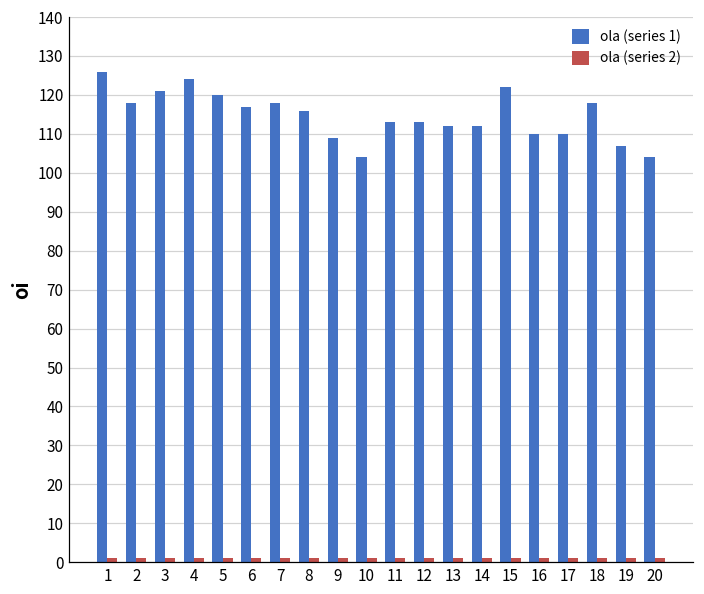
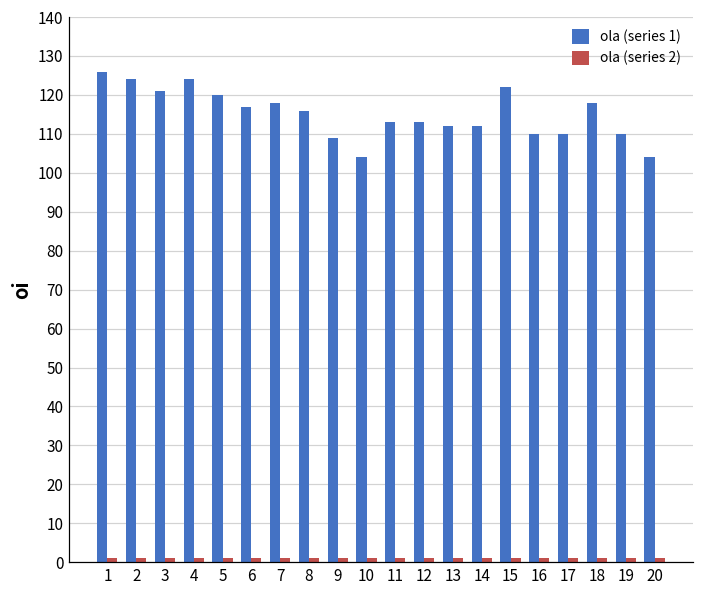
  {
    "ola (series 1)": {
      "1": 126,
-     "2": 118,
+     "2": 124,
      "3": 121,
      "4": 124,
      "5": 120,
      "6": 117,
      "7": 118,
      "8": 116,
      "9": 109,
      "10": 104,
      "11": 113,
      "12": 113,
      "13": 112,
      "14": 112,
      "15": 122,
      "16": 110,
      "17": 110,
      "18": 118,
-     "19": 107,
+     "19": 110,
      "20": 104
    },
    "ola (series 2)": {
      "1": 1,
      "2": 1,
      "3": 1,
      "4": 1,
      "5": 1,
      "6": 1,
      "7": 1,
      "8": 1,
      "9": 1,
      "10": 1,
      "11": 1,
      "12": 1,
      "13": 1,
      "14": 1,
      "15": 1,
      "16": 1,
      "17": 1,
      "18": 1,
      "19": 1,
      "20": 1
    }
  }
